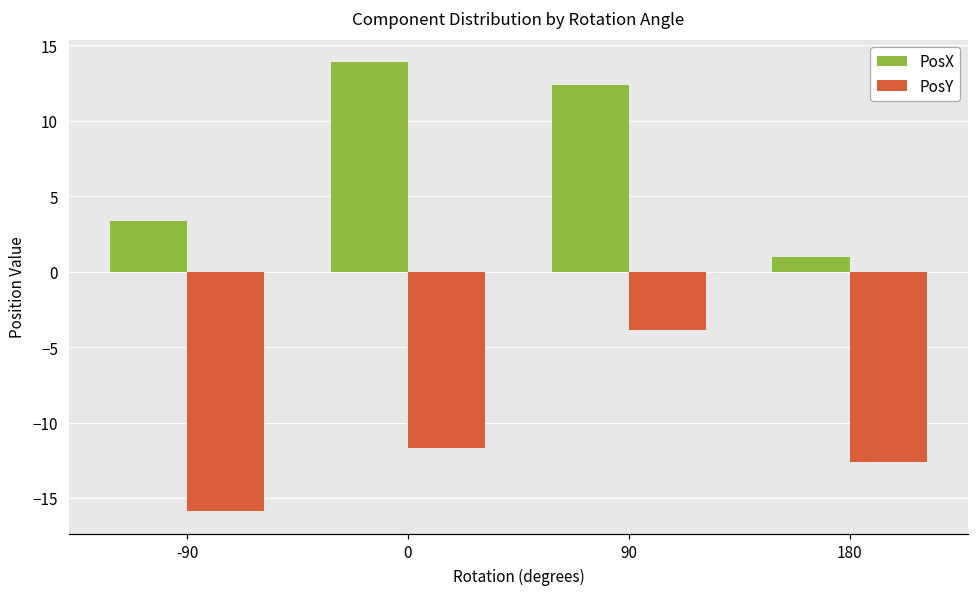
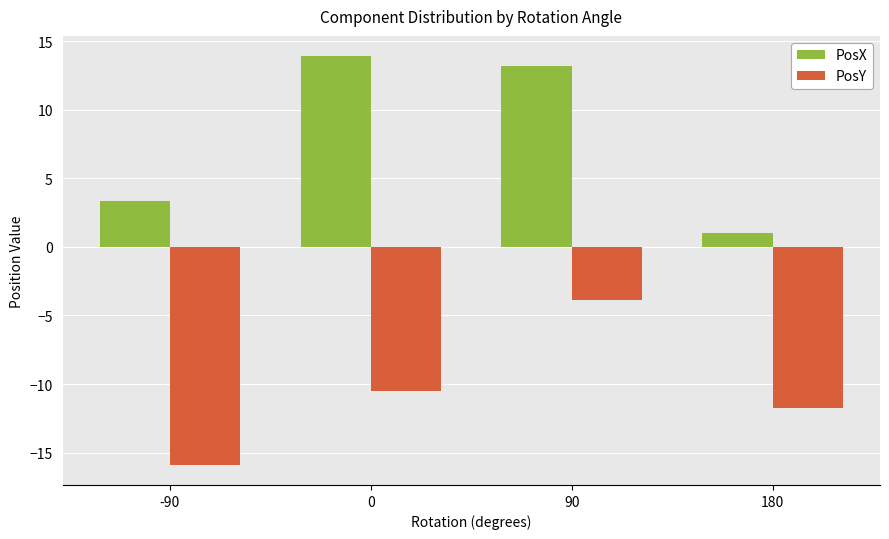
  {
    "PosX": {
      "-90": 3.3,
      "0": 13.9,
-     "90": 12.4,
+     "90": 13.2,
      "180": 1.0
    },
    "PosY": {
      "-90": -15.9,
-     "0": -11.7,
+     "0": -10.5,
      "90": -3.9,
-     "180": -12.6
+     "180": -11.7
    }
  }
